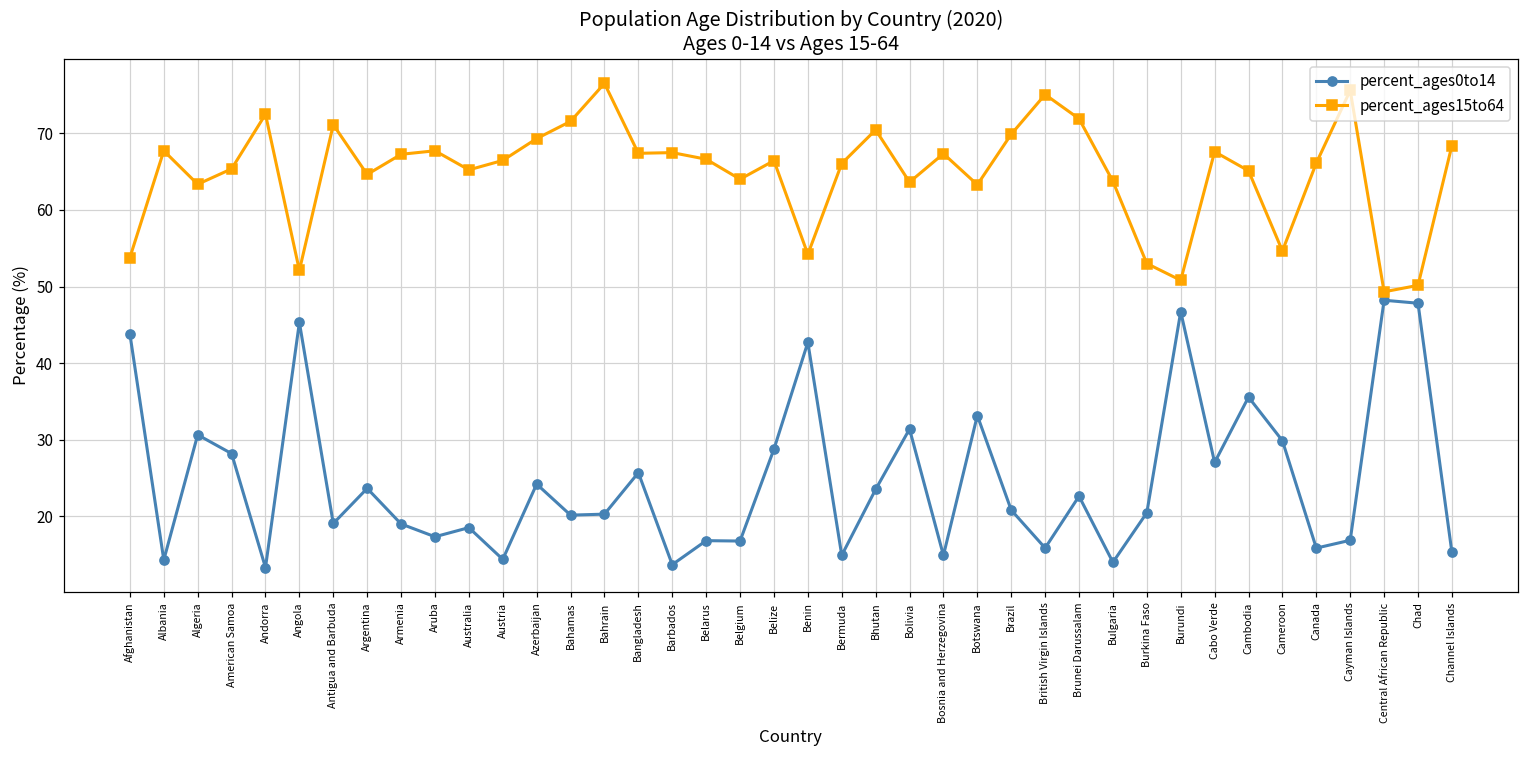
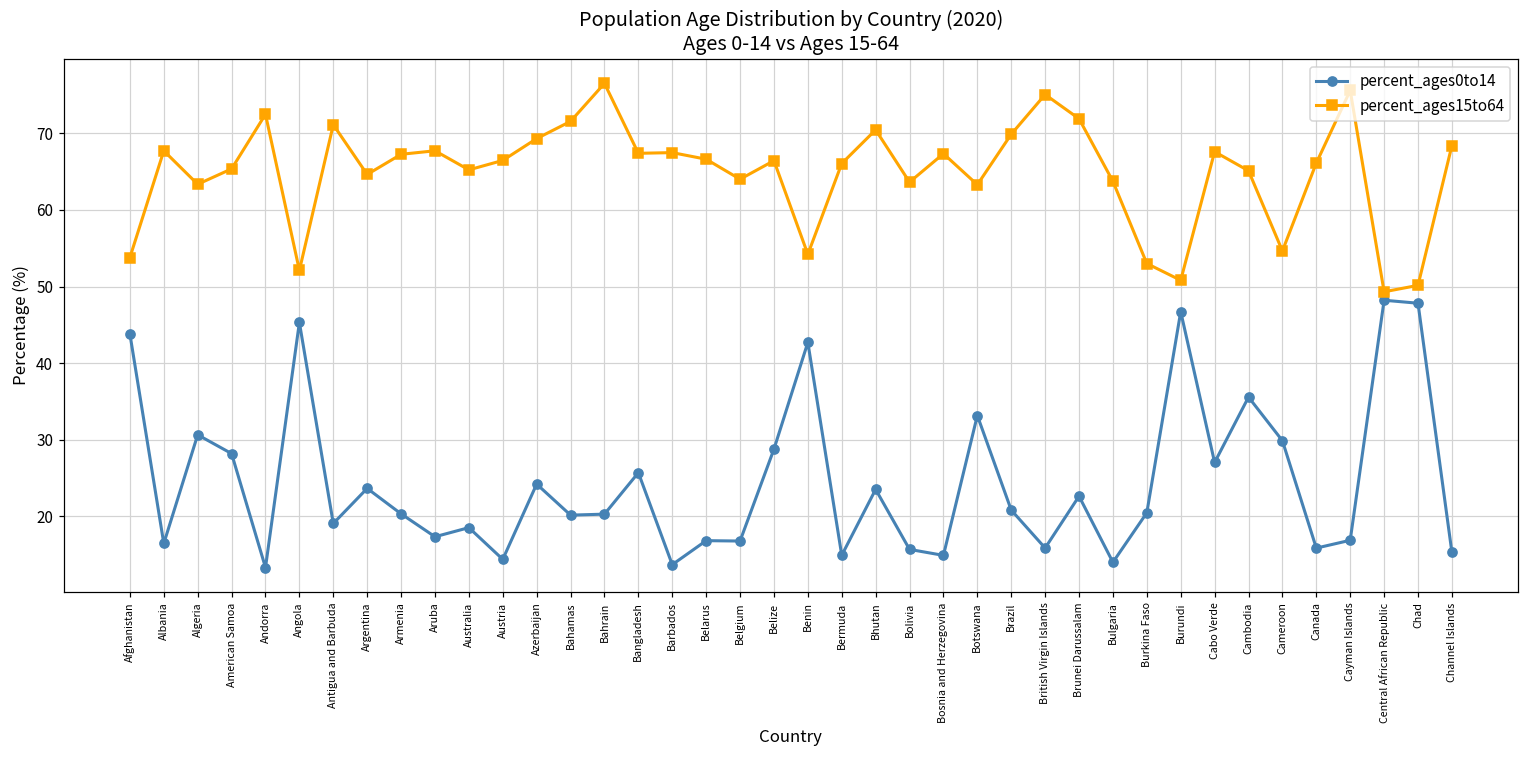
  {
    "percent_ages0to14": {
      "Afghanistan": 44,
-     "Albania": 14,
+     "Albania": 16,
      "Algeria": 31,
      "American Samoa": 28,
      "Andorra": 13,
      "Angola": 45,
      "Antigua and Barbuda": 19,
      "Argentina": 24,
-     "Armenia": 19,
+     "Armenia": 20,
      "Aruba": 17,
      "Australia": 19,
      "Austria": 14,
      "Azerbaijan": 24,
      "Bahamas": 20,
      "Bahrain": 20,
      "Bangladesh": 26,
      "Barbados": 14,
      "Belarus": 17,
      "Belgium": 17,
      "Belize": 29,
      "Benin": 43,
      "Bermuda": 15,
      "Bhutan": 24,
-     "Bolivia": 31,
+     "Bolivia": 16,
      "Bosnia and Herzegovina": 15,
      "Botswana": 33,
      "Brazil": 21,
      "British Virgin Islands": 16,
      "Brunei Darussalam": 23,
      "Bulgaria": 14,
      "Burkina Faso": 20,
      "Burundi": 47,
      "Cabo Verde": 27,
      "Cambodia": 36,
      "Cameroon": 30,
      "Canada": 16,
      "Cayman Islands": 17,
      "Central African Republic": 48,
      "Chad": 48,
      "Channel Islands": 15
    },
    "percent_ages15to64": {
      "Afghanistan": 54,
      "Albania": 68,
      "Algeria": 63,
      "American Samoa": 65,
      "Andorra": 72,
      "Angola": 52,
      "Antigua and Barbuda": 71,
      "Argentina": 65,
      "Armenia": 67,
      "Aruba": 68,
      "Australia": 65,
      "Austria": 66,
      "Azerbaijan": 69,
      "Bahamas": 72,
      "Bahrain": 77,
      "Bangladesh": 67,
      "Barbados": 67,
      "Belarus": 67,
      "Belgium": 64,
      "Belize": 66,
      "Benin": 54,
      "Bermuda": 66,
      "Bhutan": 70,
      "Bolivia": 64,
      "Bosnia and Herzegovina": 67,
      "Botswana": 63,
      "Brazil": 70,
      "British Virgin Islands": 75,
      "Brunei Darussalam": 72,
      "Bulgaria": 64,
      "Burkina Faso": 53,
      "Burundi": 51,
      "Cabo Verde": 68,
      "Cambodia": 65,
      "Cameroon": 55,
      "Canada": 66,
      "Central African Republic": 49,
      "Chad": 50,
      "Channel Islands": 68
    }
  }
